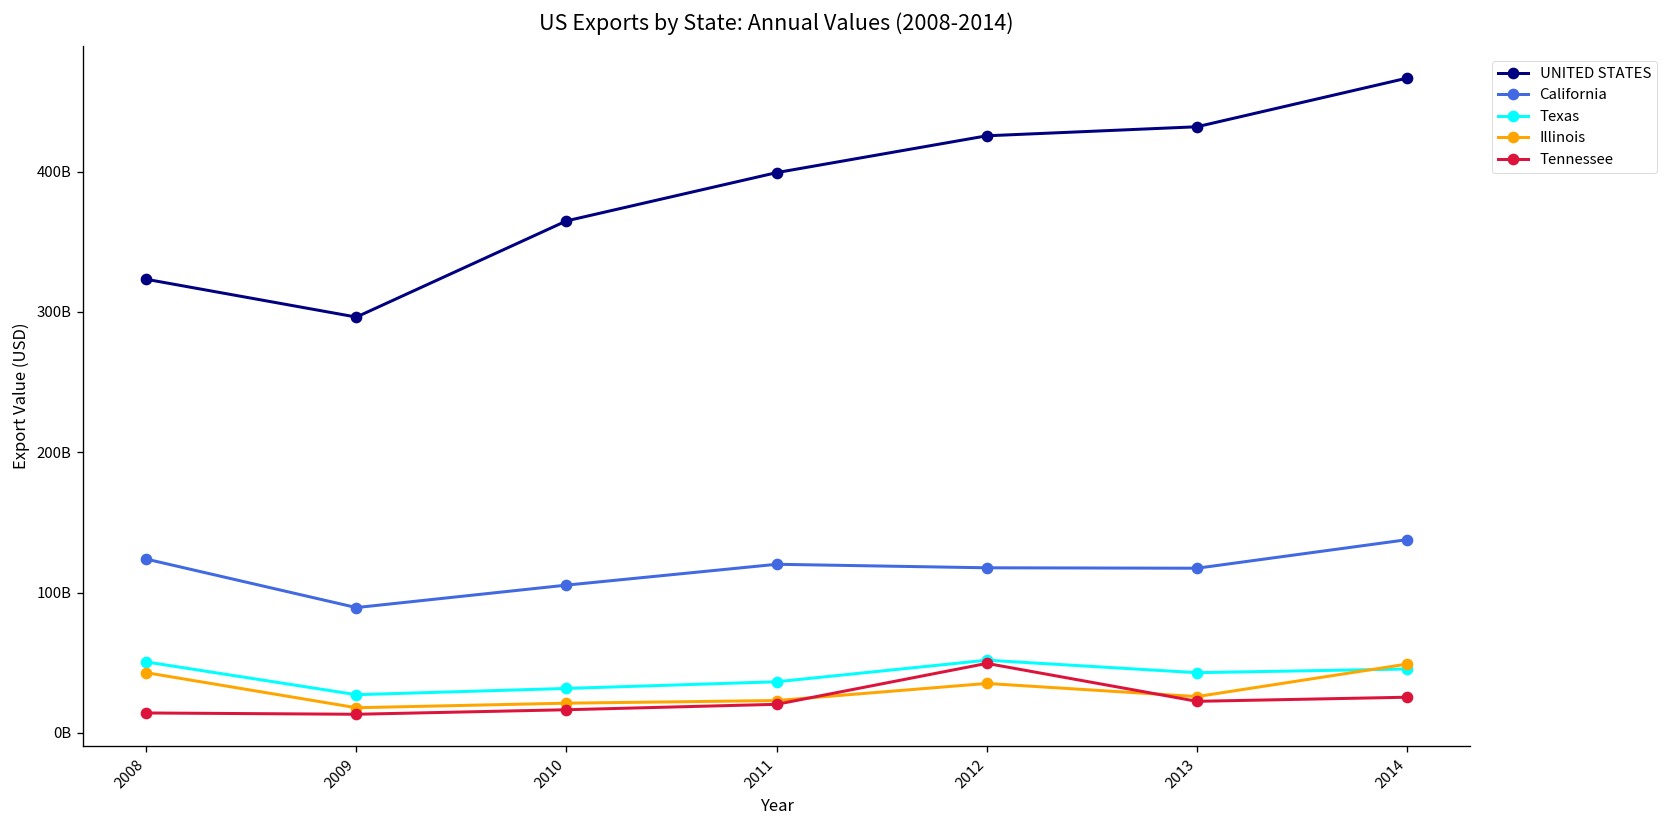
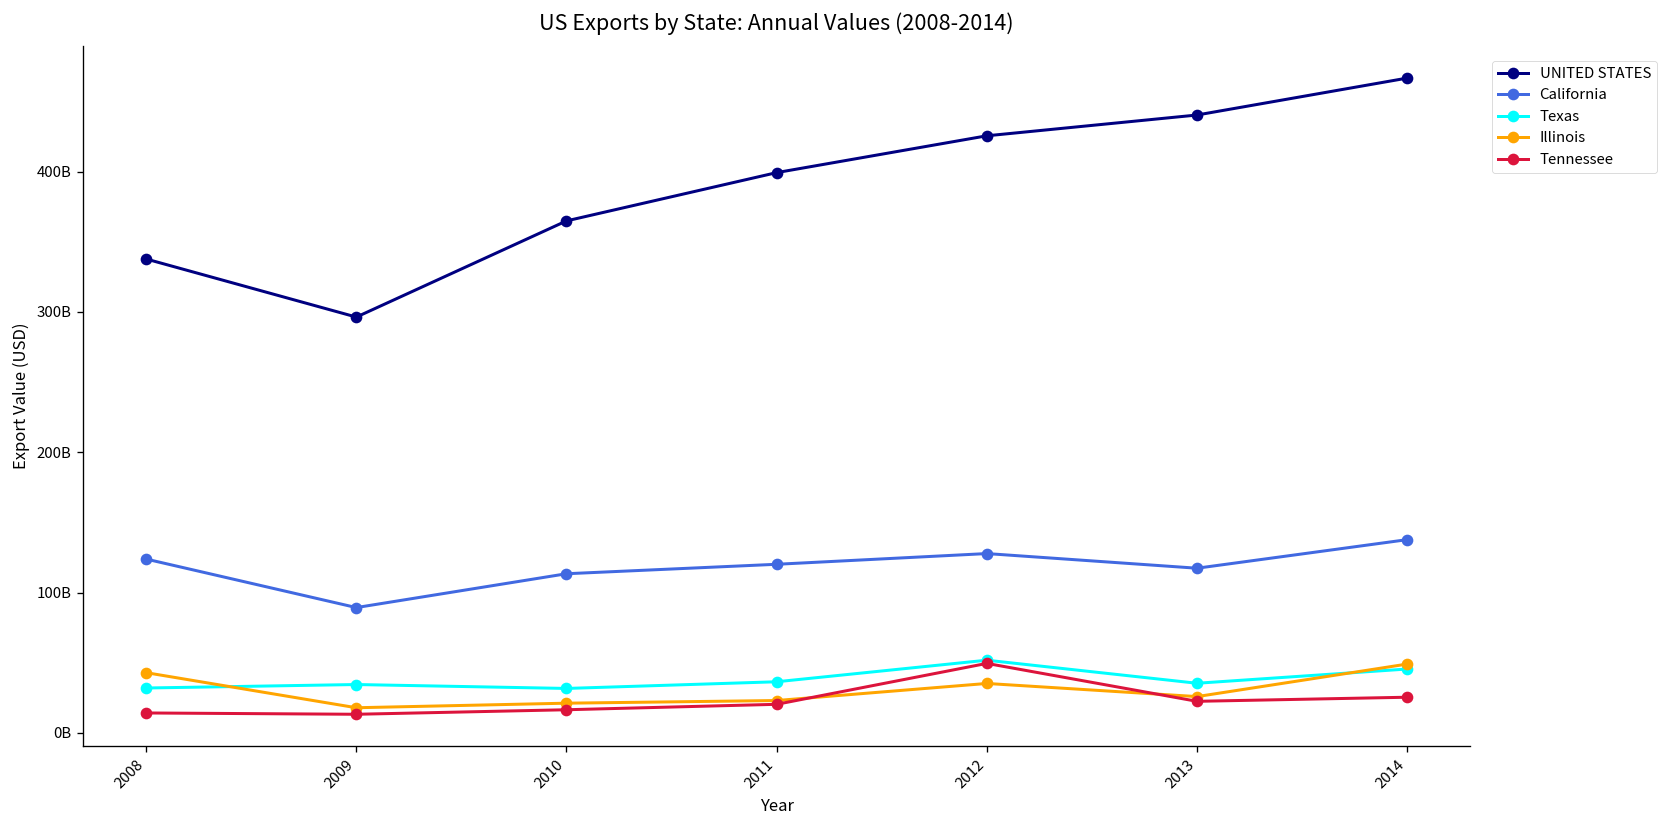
  {
    "UNITED STATES": {
-     "2008": 323000000000,
+     "2008": 338000000000,
      "2009": 296000000000,
      "2010": 365000000000,
      "2011": 399000000000,
      "2012": 426000000000,
-     "2013": 432000000000,
+     "2013": 440000000000,
      "2014": 467000000000
    },
    "California": {
      "2008": 124000000000,
      "2009": 89000000000,
-     "2010": 105000000000,
+     "2010": 113000000000,
      "2011": 120000000000,
-     "2012": 118000000000,
+     "2012": 128000000000,
      "2013": 117000000000,
      "2014": 138000000000
    },
    "Texas": {
-     "2008": 51000000000,
-     "2009": 27000000000,
+     "2008": 32000000000,
+     "2009": 34000000000,
      "2010": 32000000000,
      "2011": 36000000000,
      "2012": 52000000000,
-     "2013": 43000000000,
+     "2013": 35000000000,
      "2014": 45000000000
    },
    "Illinois": {
      "2008": 43000000000,
      "2009": 18000000000,
      "2010": 21000000000,
      "2011": 23000000000,
      "2012": 35000000000,
      "2013": 26000000000,
      "2014": 49000000000
    },
    "Tennessee": {
      "2008": 14000000000,
      "2009": 13000000000,
      "2010": 16000000000,
      "2011": 20000000000,
      "2012": 49000000000,
      "2013": 22000000000,
      "2014": 25000000000
    }
  }
